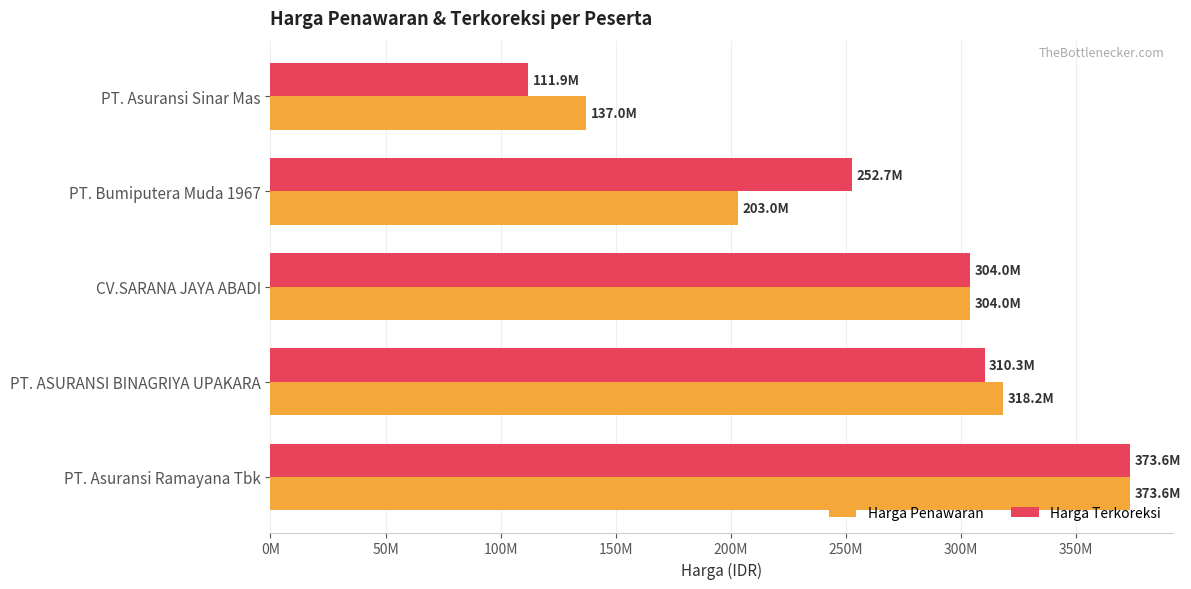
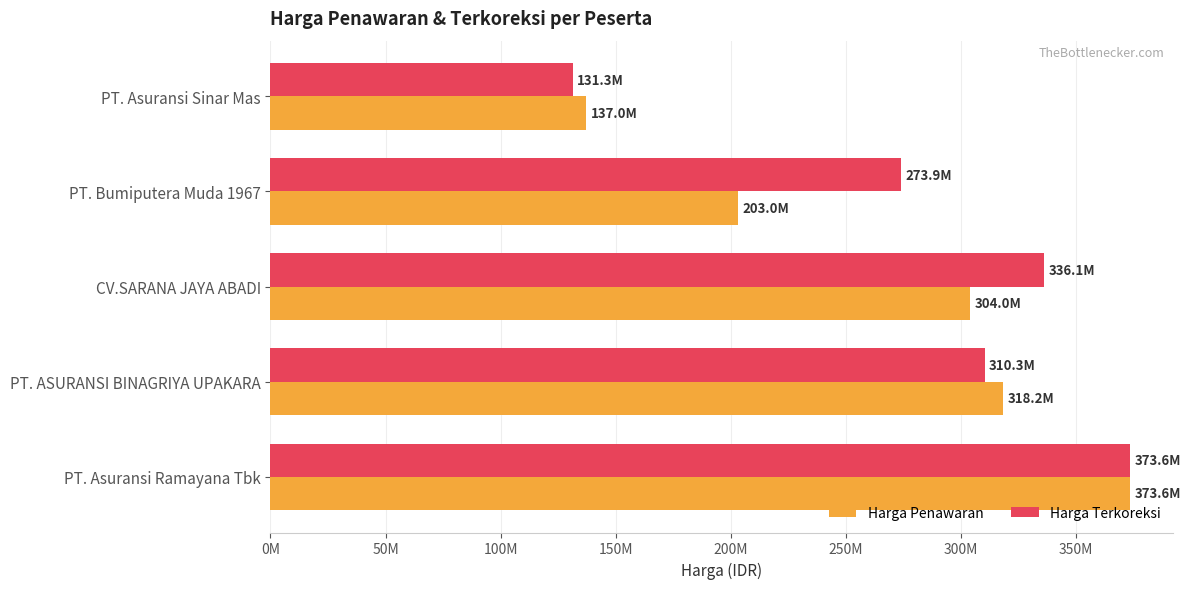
  {
    "Harga Penawaran": {
      "PT. Asuransi Sinar Mas": "137.0M",
      "PT. Bumiputera Muda 1967": "203.0M",
      "CV.SARANA JAYA ABADI": "304.0M",
      "PT. ASURANSI BINAGRIYA UPAKARA": "318.2M",
      "PT. Asuransi Ramayana Tbk": "373.6M"
    },
    "Harga Terkoreksi": {
-     "PT. Asuransi Sinar Mas": "111.9M",
-     "PT. Bumiputera Muda 1967": "252.7M",
-     "CV.SARANA JAYA ABADI": "304.0M",
+     "PT. Asuransi Sinar Mas": "131.3M",
+     "PT. Bumiputera Muda 1967": "273.9M",
+     "CV.SARANA JAYA ABADI": "336.1M",
      "PT. ASURANSI BINAGRIYA UPAKARA": "310.3M",
      "PT. Asuransi Ramayana Tbk": "373.6M"
    }
  }
